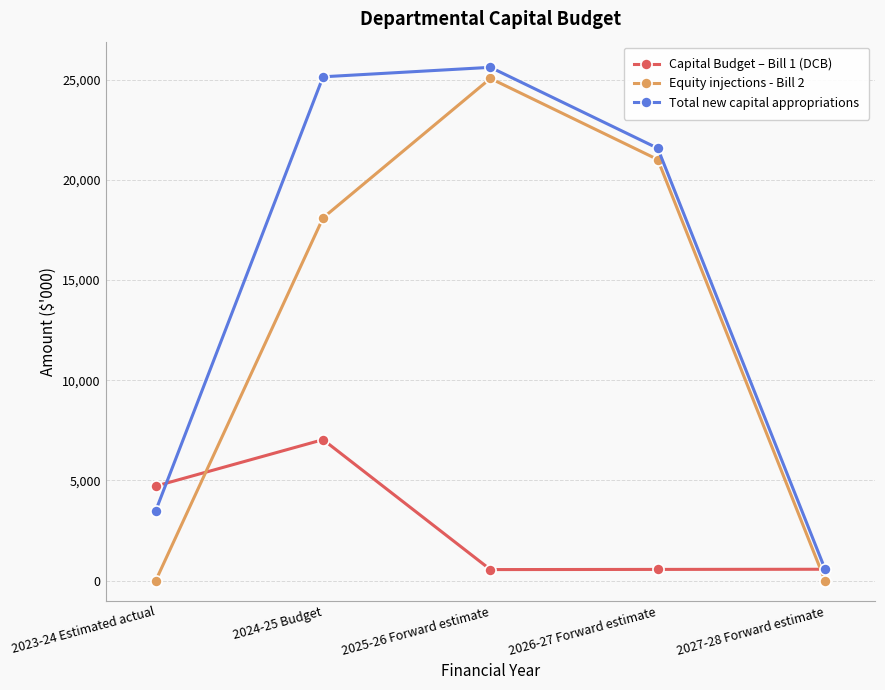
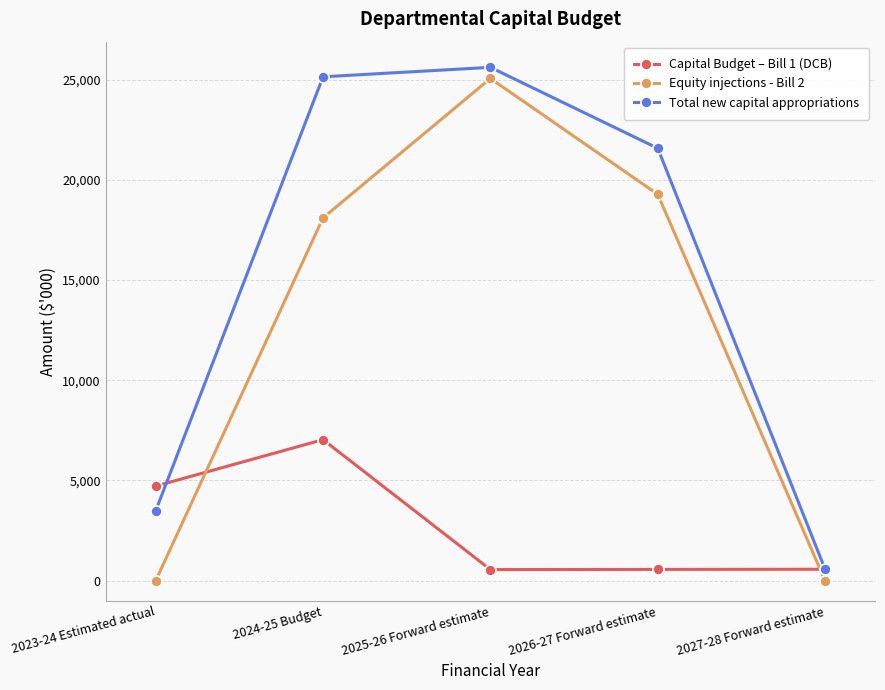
  {
    "Capital Budget – Bill 1 (DCB)": {
      "2023-24 Estimated actual": "4,700",
      "2024-25 Budget": "7,000",
      "2025-26 Forward estimate": "600",
      "2026-27 Forward estimate": "600"
    },
    "Equity injections - Bill 2": {
      "2023-24 Estimated actual": "0",
      "2024-25 Budget": "18,100",
      "2025-26 Forward estimate": "25,100",
-     "2026-27 Forward estimate": "21,000",
+     "2026-27 Forward estimate": "19,300",
      "2027-28 Forward estimate": "0"
    },
    "Total new capital appropriations": {
      "2023-24 Estimated actual": "3,500",
      "2024-25 Budget": "25,100",
      "2025-26 Forward estimate": "25,600",
      "2026-27 Forward estimate": "21,600"
    }
  }
